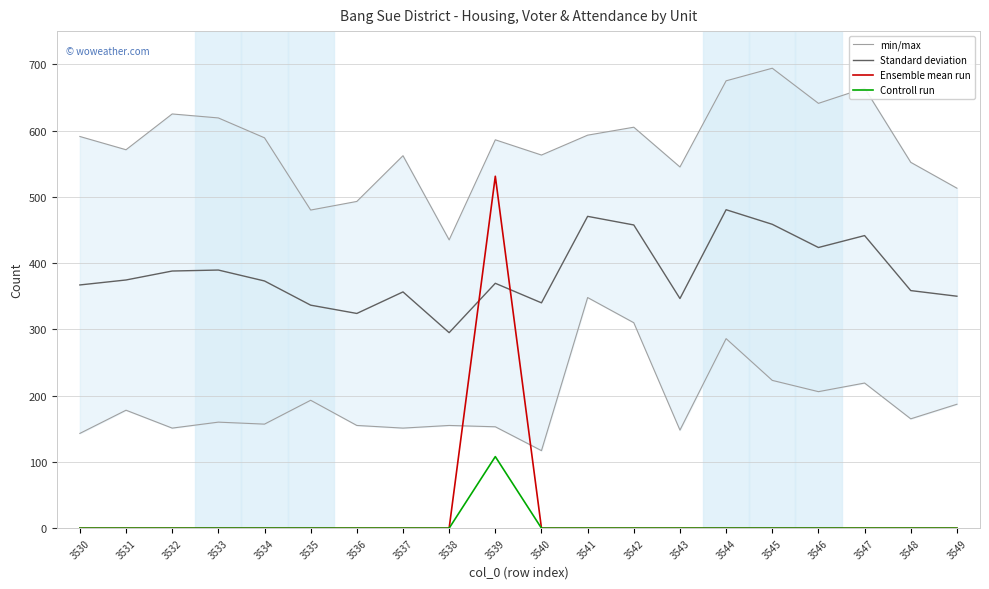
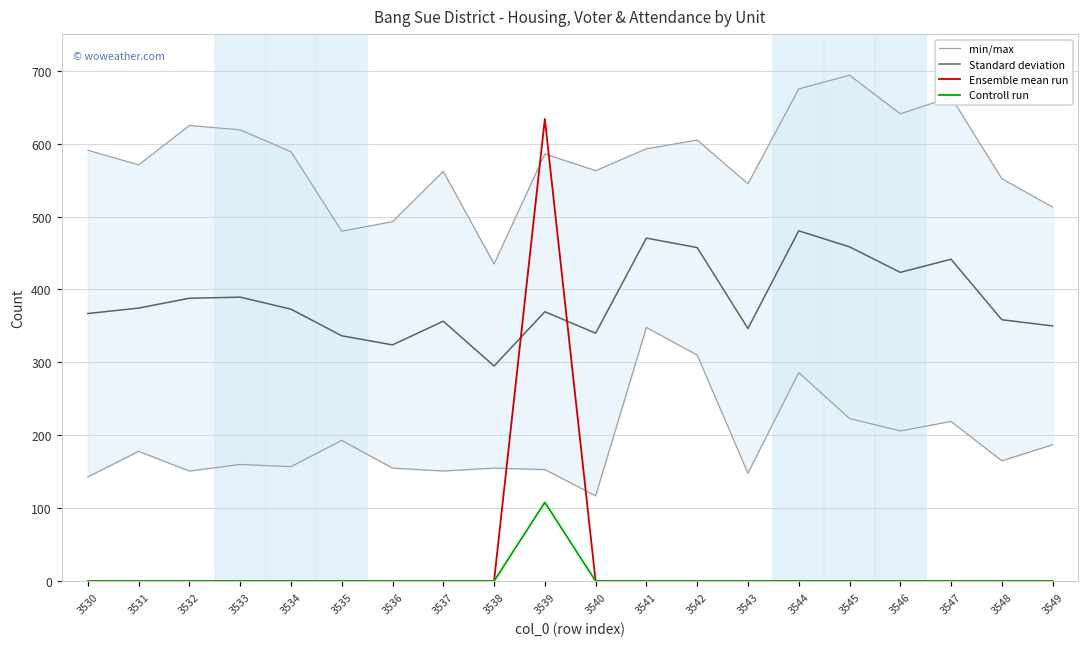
  {
    "Standard deviation": {
      "3530": 370,
      "3531": 370,
      "3532": 390,
      "3533": 390,
      "3534": 370,
      "3535": 340,
      "3536": 320,
      "3537": 360,
      "3538": 300,
      "3539": 370,
      "3540": 340,
      "3541": 470,
      "3542": 460,
      "3543": 350,
      "3544": 480,
      "3545": 460,
      "3546": 420,
      "3547": 440,
      "3548": 360,
      "3549": 350
    },
    "Ensemble mean run": {
-     "3539": 530
+     "3539": 630
    },
    "Controll run": {
      "3539": 110
    }
  }
